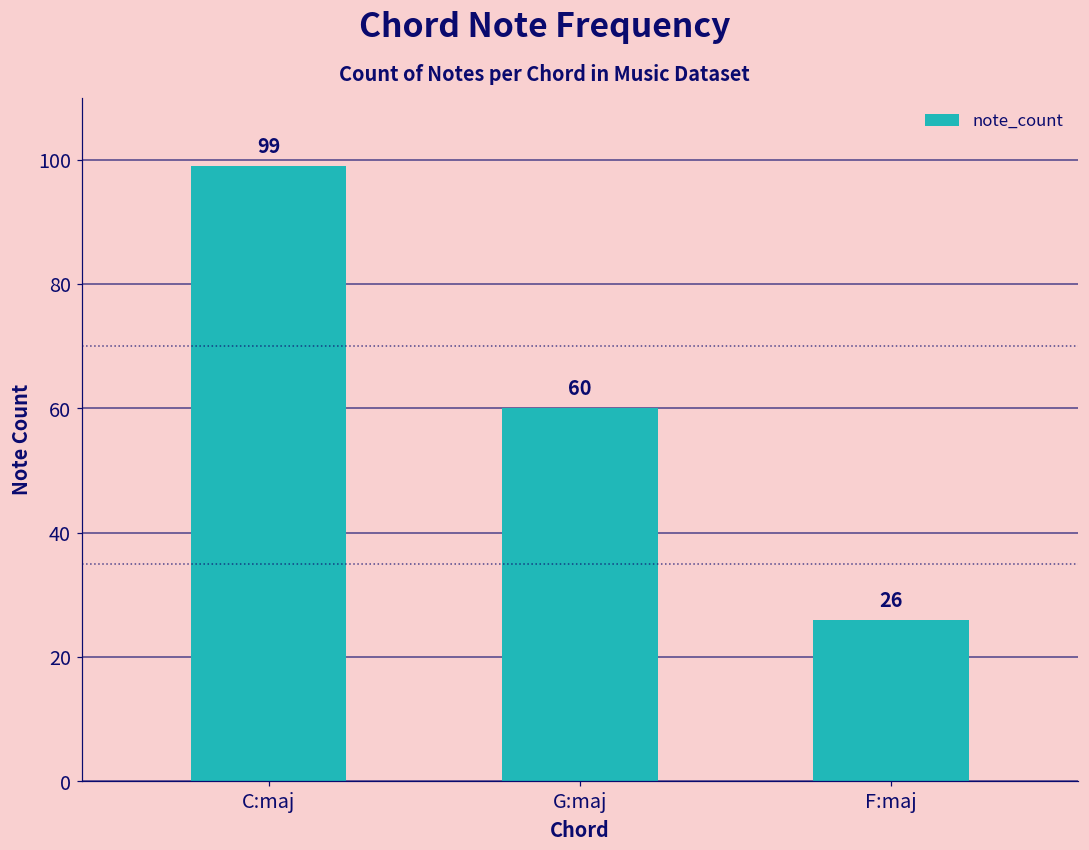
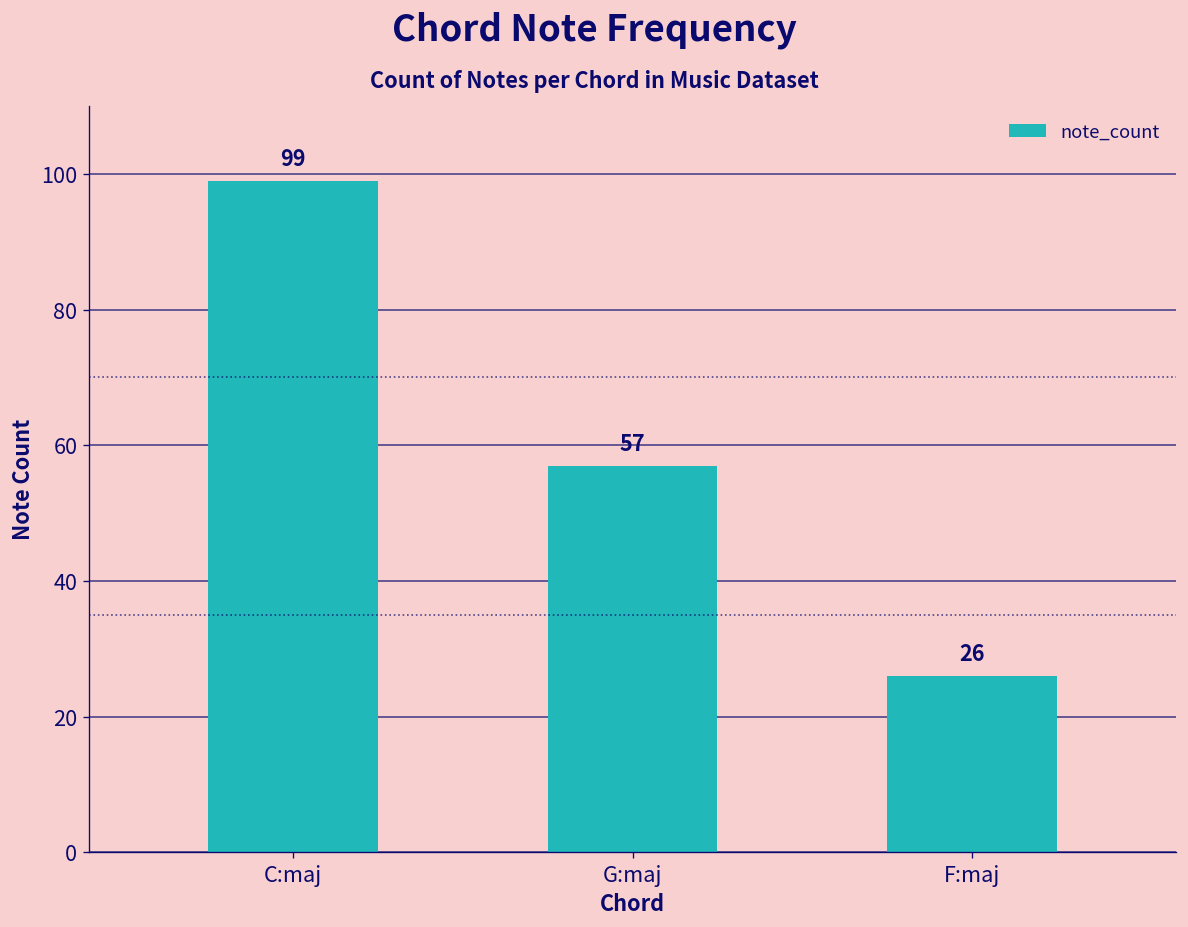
  {
    "C:maj": 99,
-   "G:maj": 60,
+   "G:maj": 57,
    "F:maj": 26
  }
